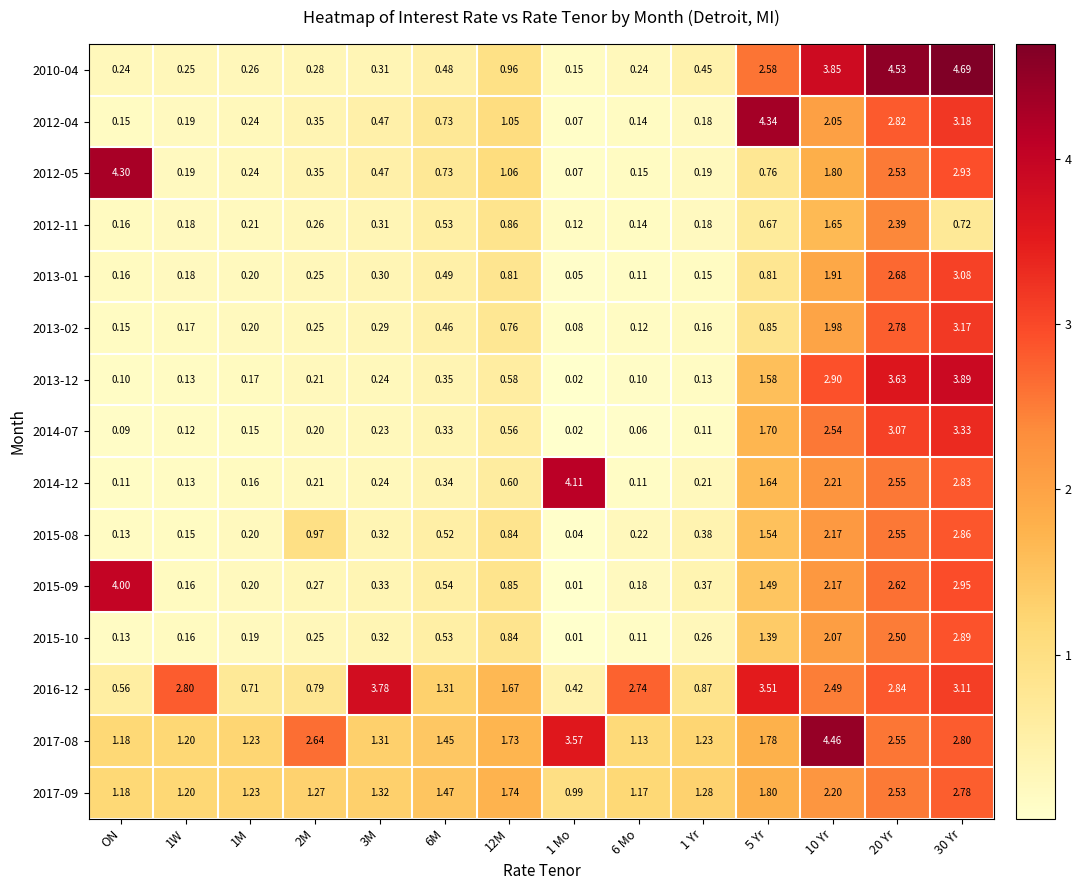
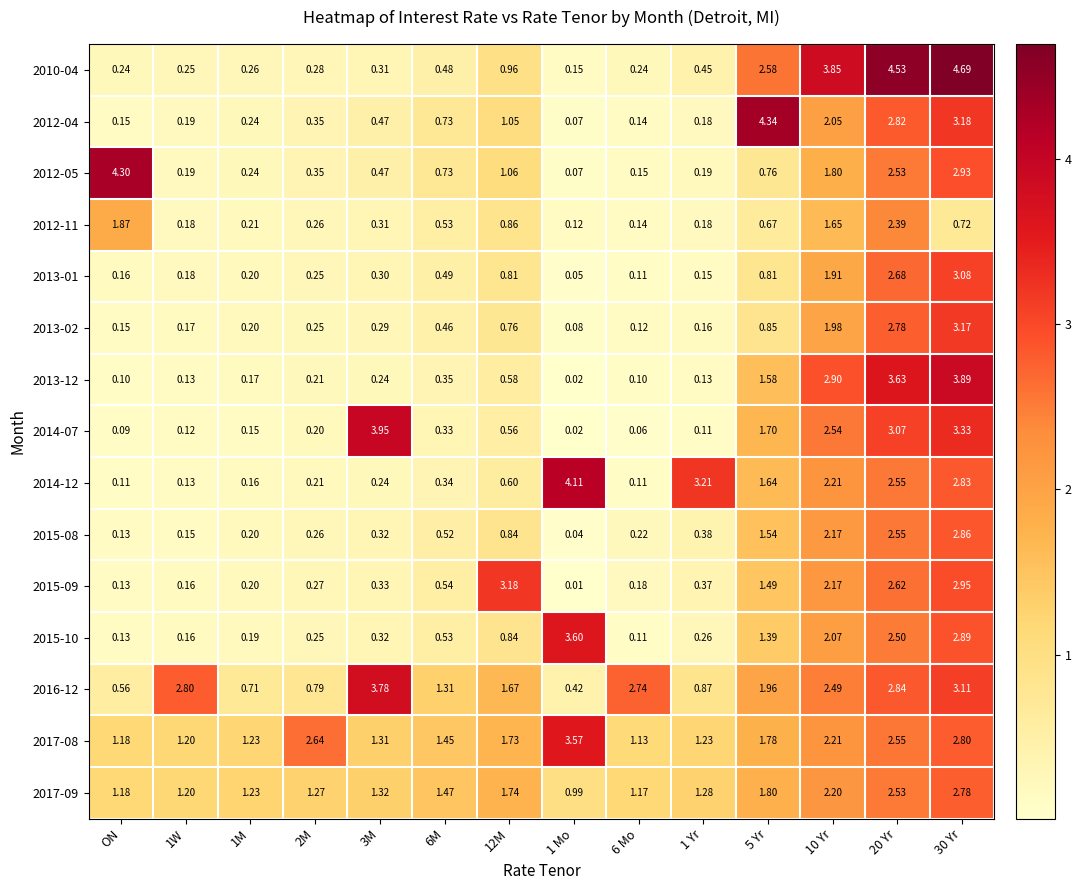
  {
    "2012-11": {
-     "ON": 0.16,
+     "ON": 1.87,
      "1W": 0.18,
      "1M": 0.21,
      "2M": 0.26,
      "3M": 0.31,
      "6M": 0.53,
      "12M": 0.86,
      "1 Mo": 0.12,
      "6 Mo": 0.14,
      "1 Yr": 0.18,
      "5 Yr": 0.67,
      "10 Yr": 1.65,
      "20 Yr": 2.39,
      "30 Yr": 0.72
    },
    "2014-07": {
      "ON": 0.09,
      "1W": 0.12,
      "1M": 0.15,
      "2M": 0.20,
-     "3M": 0.23,
+     "3M": 3.95,
      "6M": 0.33,
      "12M": 0.56,
      "1 Mo": 0.02,
      "6 Mo": 0.06,
      "1 Yr": 0.11,
      "5 Yr": 1.70,
      "10 Yr": 2.54,
      "20 Yr": 3.07,
      "30 Yr": 3.33
    },
    "2014-12": {
      "ON": 0.11,
      "1W": 0.13,
      "1M": 0.16,
      "2M": 0.21,
      "3M": 0.24,
      "6M": 0.34,
      "12M": 0.60,
      "1 Mo": 4.11,
      "6 Mo": 0.11,
-     "1 Yr": 0.21,
+     "1 Yr": 3.21,
      "5 Yr": 1.64,
      "10 Yr": 2.21,
      "20 Yr": 2.55,
      "30 Yr": 2.83
    },
    "2015-08": {
      "ON": 0.13,
      "1W": 0.15,
      "1M": 0.20,
-     "2M": 0.97,
+     "2M": 0.26,
      "3M": 0.32,
      "6M": 0.52,
      "12M": 0.84,
      "1 Mo": 0.04,
      "6 Mo": 0.22,
      "1 Yr": 0.38,
      "5 Yr": 1.54,
      "10 Yr": 2.17,
      "20 Yr": 2.55,
      "30 Yr": 2.86
    },
    "2015-09": {
-     "ON": 4.00,
+     "ON": 0.13,
      "1W": 0.16,
      "1M": 0.20,
      "2M": 0.27,
      "3M": 0.33,
      "6M": 0.54,
-     "12M": 0.85,
+     "12M": 3.18,
      "1 Mo": 0.01,
      "6 Mo": 0.18,
      "1 Yr": 0.37,
      "5 Yr": 1.49,
      "10 Yr": 2.17,
      "20 Yr": 2.62,
      "30 Yr": 2.95
    },
    "2015-10": {
      "ON": 0.13,
      "1W": 0.16,
      "1M": 0.19,
      "2M": 0.25,
      "3M": 0.32,
      "6M": 0.53,
      "12M": 0.84,
-     "1 Mo": 0.01,
+     "1 Mo": 3.60,
      "6 Mo": 0.11,
      "1 Yr": 0.26,
      "5 Yr": 1.39,
      "10 Yr": 2.07,
      "20 Yr": 2.50,
      "30 Yr": 2.89
    },
    "2016-12": {
      "ON": 0.56,
      "1W": 2.80,
      "1M": 0.71,
      "2M": 0.79,
      "3M": 3.78,
      "6M": 1.31,
      "12M": 1.67,
      "1 Mo": 0.42,
      "6 Mo": 2.74,
      "1 Yr": 0.87,
-     "5 Yr": 3.51,
+     "5 Yr": 1.96,
      "10 Yr": 2.49,
      "20 Yr": 2.84,
      "30 Yr": 3.11
    },
    "2017-08": {
      "ON": 1.18,
      "1W": 1.20,
      "1M": 1.23,
      "2M": 2.64,
      "3M": 1.31,
      "6M": 1.45,
      "12M": 1.73,
      "1 Mo": 3.57,
      "6 Mo": 1.13,
      "1 Yr": 1.23,
      "5 Yr": 1.78,
-     "10 Yr": 4.46,
+     "10 Yr": 2.21,
      "20 Yr": 2.55,
      "30 Yr": 2.80
    }
  }
